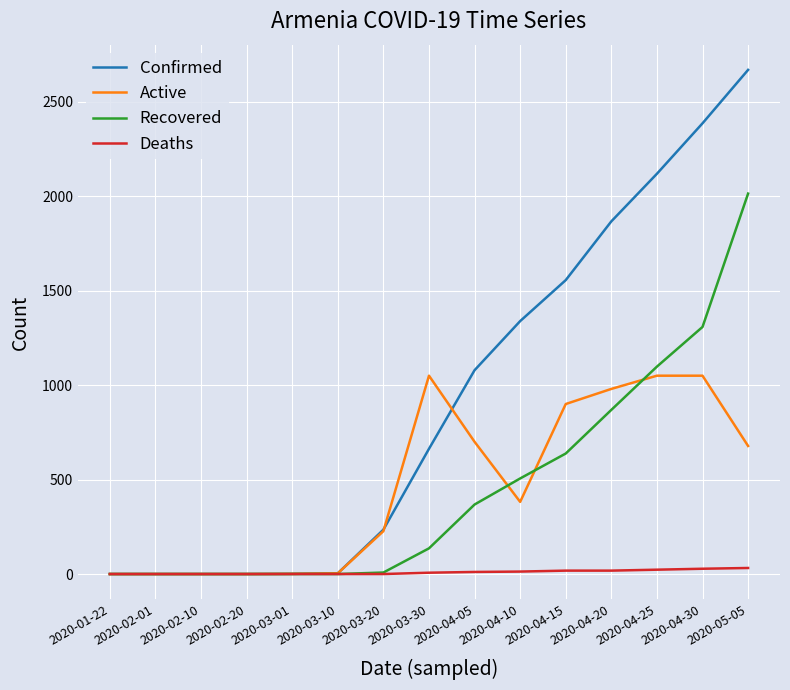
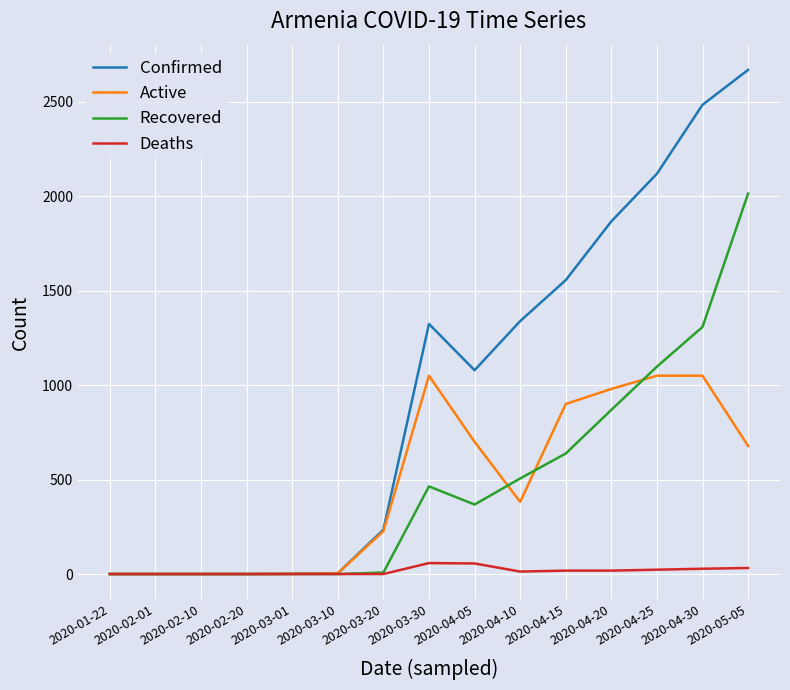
  {
    "Confirmed": {
-     "2020-03-30": 660,
+     "2020-03-30": 1320,
      "2020-04-05": 1080,
      "2020-04-10": 1340,
      "2020-04-15": 1560,
      "2020-04-20": 1870,
      "2020-04-25": 2120,
-     "2020-04-30": 2390,
+     "2020-04-30": 2480,
      "2020-05-05": 2670
    },
    "Active": {
      "2020-03-30": 1050,
      "2020-04-05": 700,
      "2020-04-10": 380,
      "2020-04-15": 900,
      "2020-04-20": 980,
      "2020-04-25": 1050,
      "2020-04-30": 1050,
      "2020-05-05": 680
    },
    "Recovered": {
-     "2020-03-30": 140,
+     "2020-03-30": 460,
      "2020-04-05": 370,
      "2020-04-10": 510,
      "2020-04-15": 640,
      "2020-04-20": 870,
      "2020-04-25": 1100,
      "2020-04-30": 1310,
      "2020-05-05": 2010
    },
    "Deaths": {
-     "2020-03-30": 10,
-     "2020-04-05": 10,
+     "2020-03-30": 60,
+     "2020-04-05": 60,
      "2020-04-10": 10,
      "2020-04-15": 20,
      "2020-04-20": 20,
      "2020-04-25": 20,
      "2020-04-30": 30,
      "2020-05-05": 30
    }
  }
